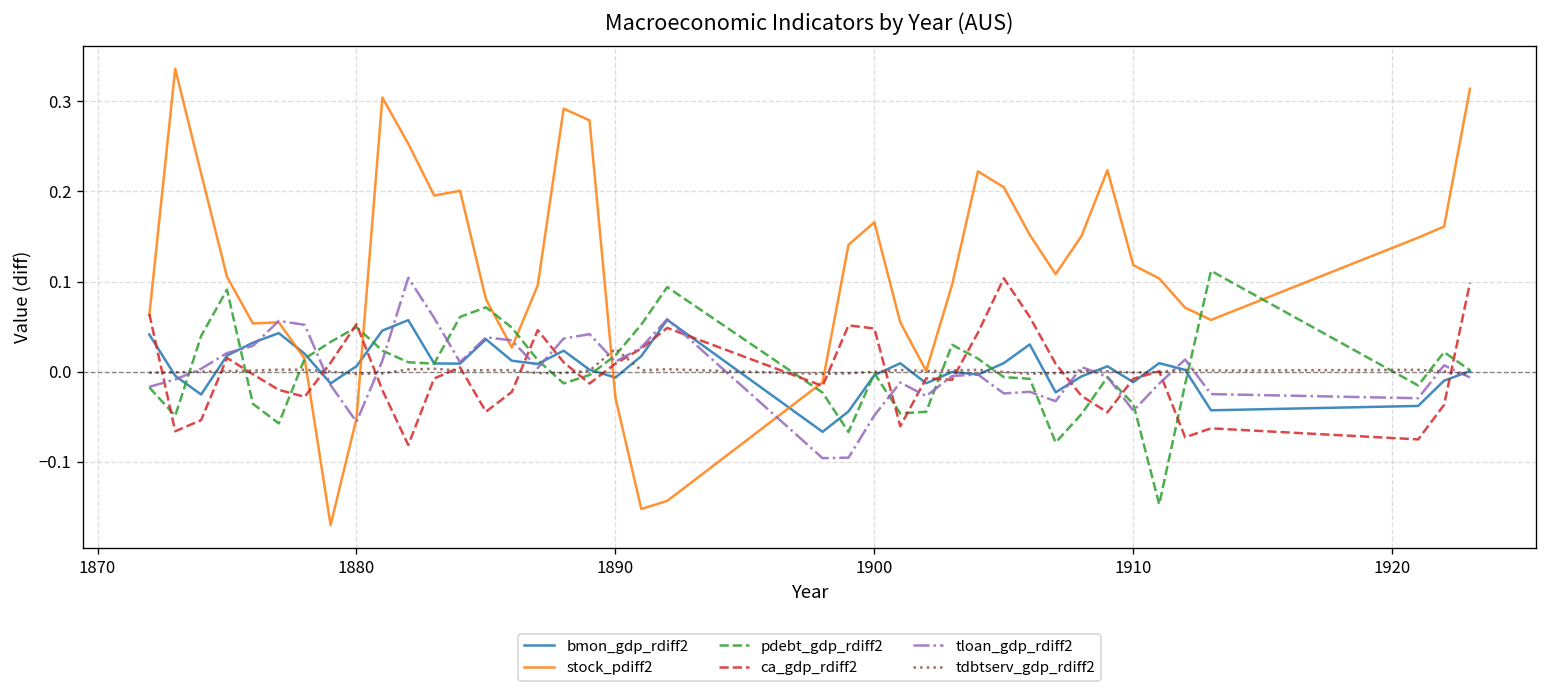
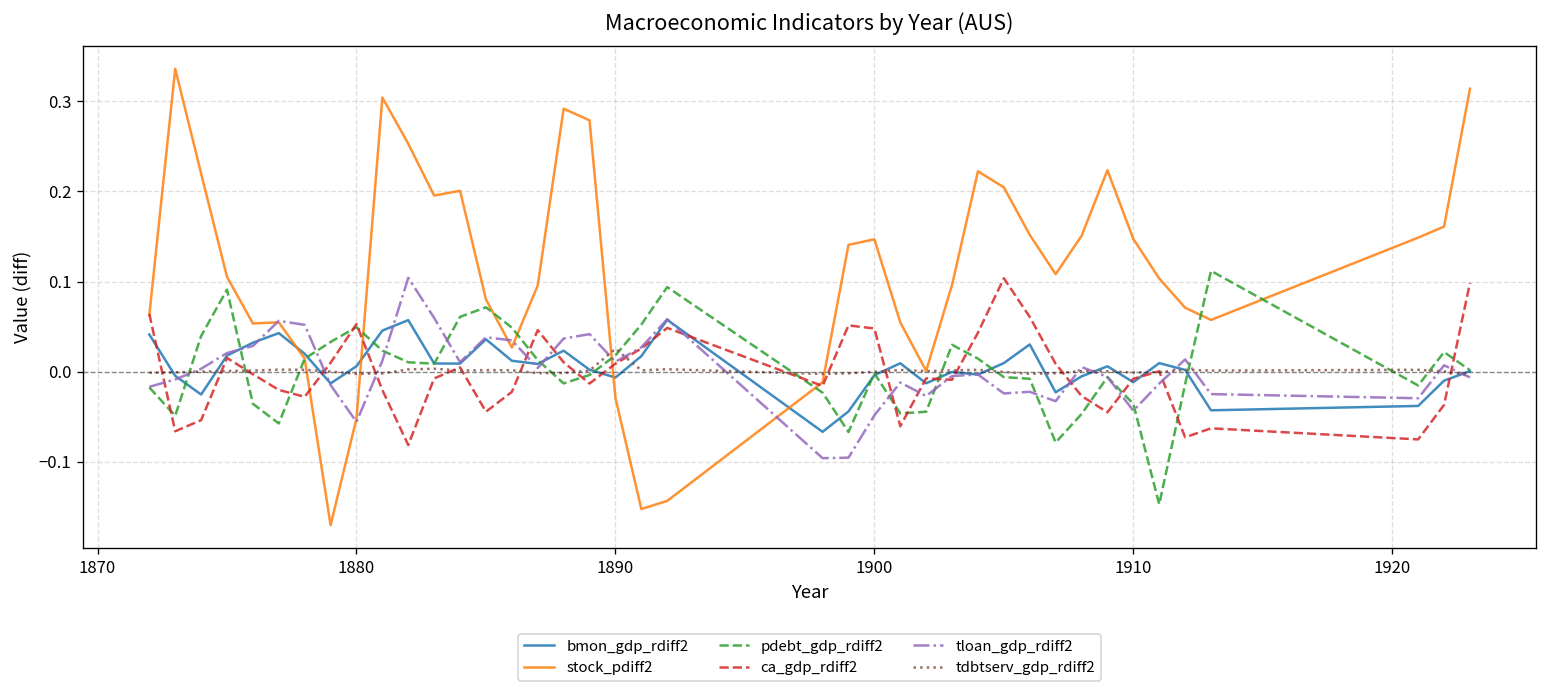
  {
    "bmon_gdp_rdiff2": {
      "1880": 0.01,
      "1890": -0.01,
      "1910": -0.01
    },
    "stock_pdiff2": {
      "1880": -0.05,
      "1890": -0.03,
-     "1900": 0.17,
-     "1910": 0.12
+     "1900": 0.15,
+     "1910": 0.15
    },
    "pdebt_gdp_rdiff2": {
      "1890": 0.02,
      "1910": -0.04
    },
    "ca_gdp_rdiff2": {
      "1900": 0.05,
      "1910": -0.01
    },
    "tloan_gdp_rdiff2": {
      "1880": -0.06,
      "1900": -0.05,
      "1910": -0.04
    },
    "tdbtserv_gdp_rdiff2": {
      "1880": 0.00,
      "1890": 0.03,
      "1910": 0.00
    }
  }
